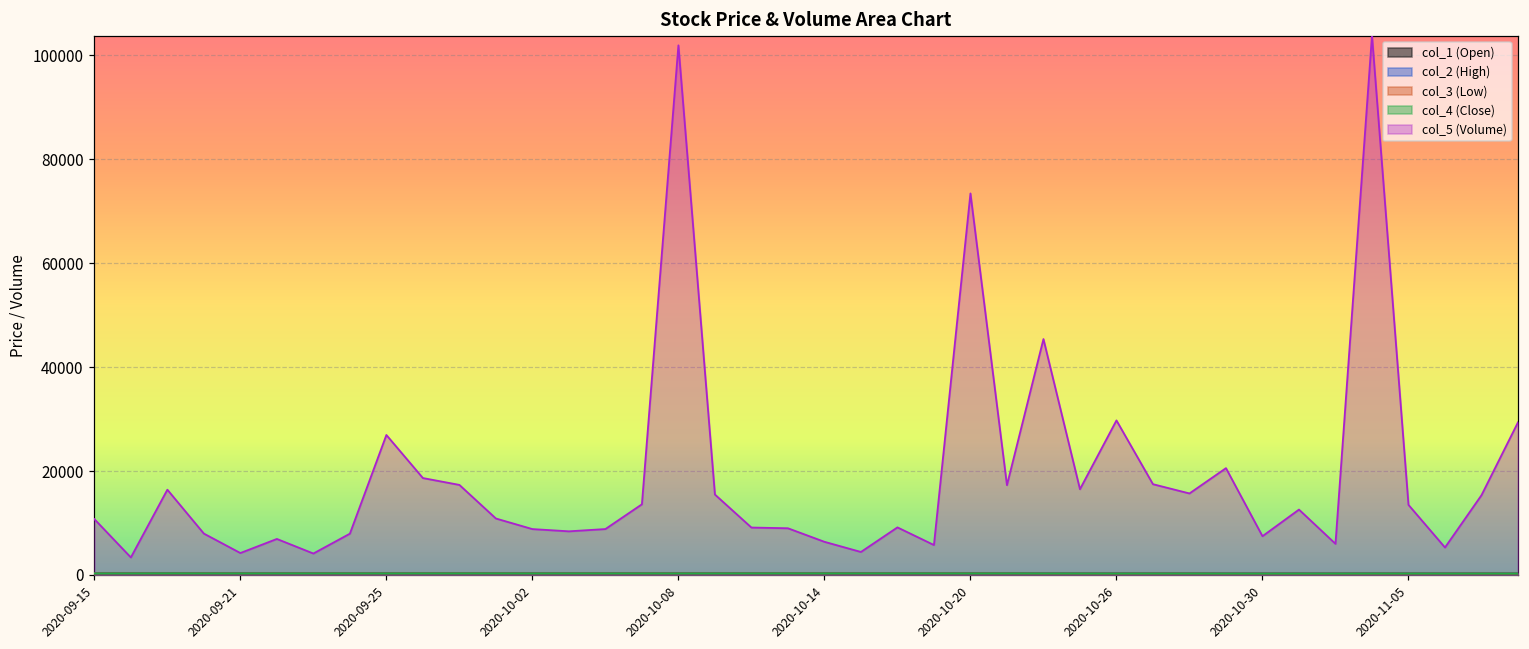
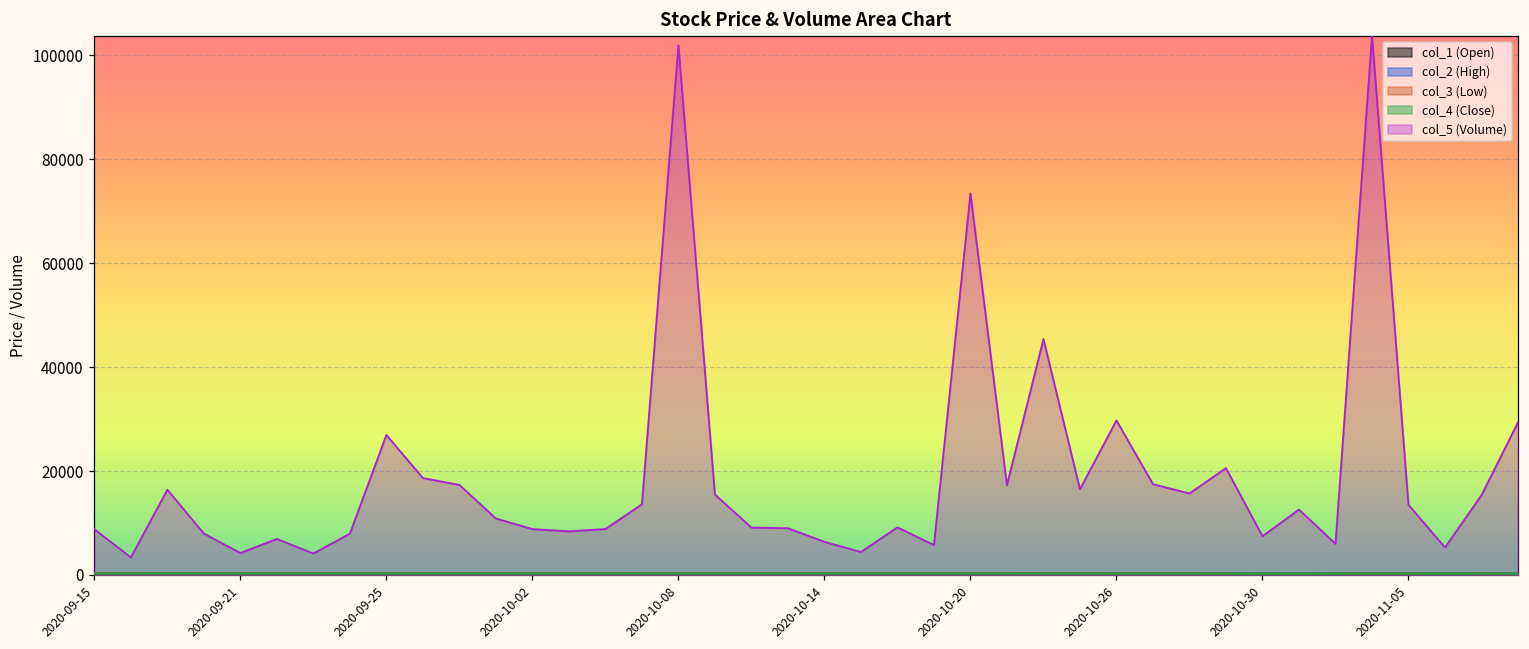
  {
    "col_5 (Volume)": {
-     "2020-09-15": 11000,
+     "2020-09-15": 9000,
      "2020-09-21": 4000,
      "2020-09-25": 27000,
      "2020-10-02": 9000,
      "2020-10-08": 102000,
      "2020-10-14": 6000,
      "2020-10-20": 73000,
      "2020-10-26": 30000,
      "2020-10-30": 7000,
      "2020-11-05": 13000
    }
  }
